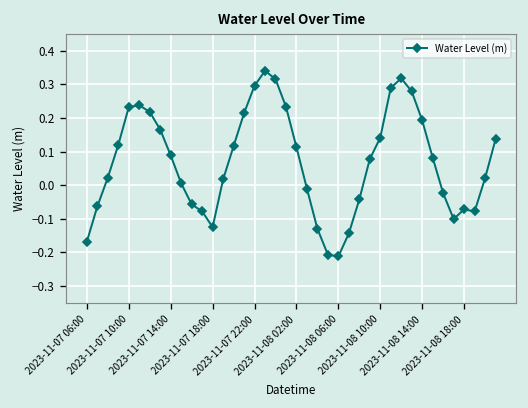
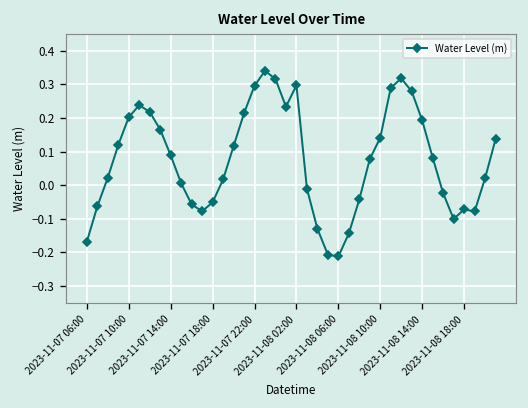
  {
    "2023-11-07 06:00": -0.17,
-   "2023-11-07 10:00": 0.23,
+   "2023-11-07 10:00": 0.20,
    "2023-11-07 14:00": 0.09,
-   "2023-11-07 18:00": -0.13,
+   "2023-11-07 18:00": -0.05,
    "2023-11-07 22:00": 0.30,
-   "2023-11-08 02:00": 0.11,
+   "2023-11-08 02:00": 0.30,
    "2023-11-08 06:00": -0.21,
    "2023-11-08 10:00": 0.14,
    "2023-11-08 14:00": 0.19,
    "2023-11-08 18:00": -0.07
  }
